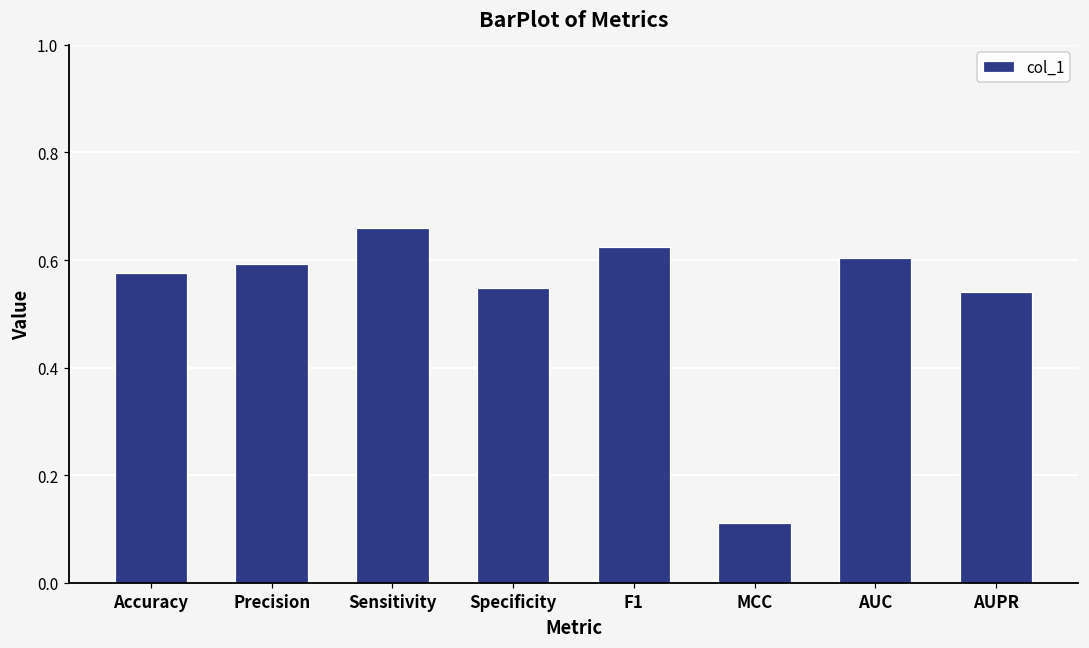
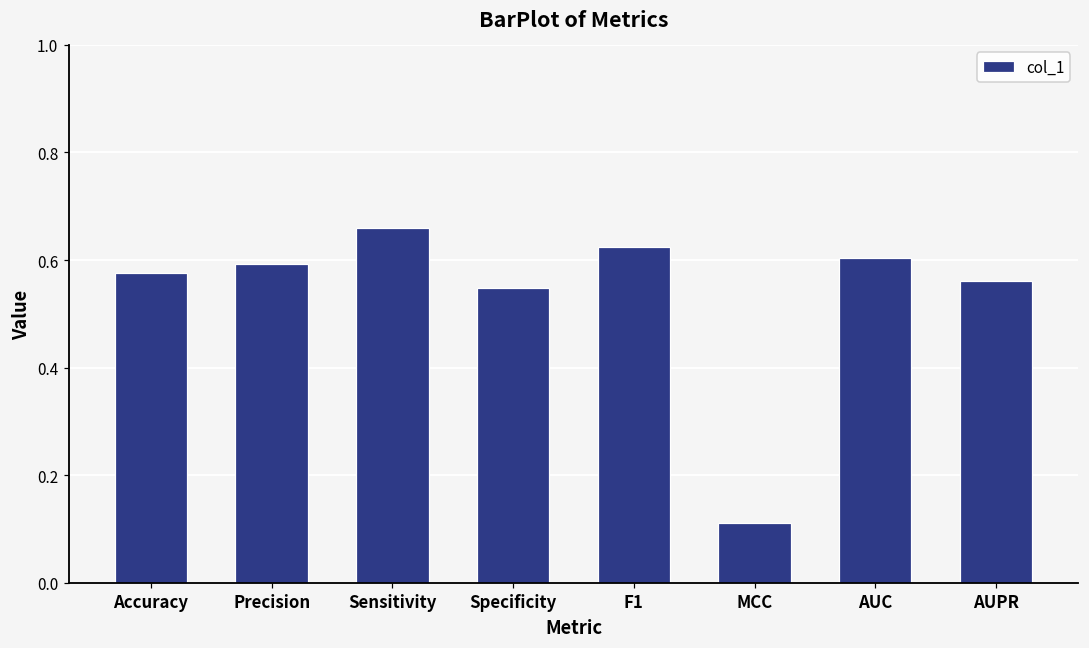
  {
    "Accuracy": 0.57,
    "Precision": 0.59,
    "Sensitivity": 0.66,
    "Specificity": 0.55,
    "F1": 0.62,
    "MCC": 0.11,
    "AUC": 0.60,
-   "AUPR": 0.54
+   "AUPR": 0.56
  }
